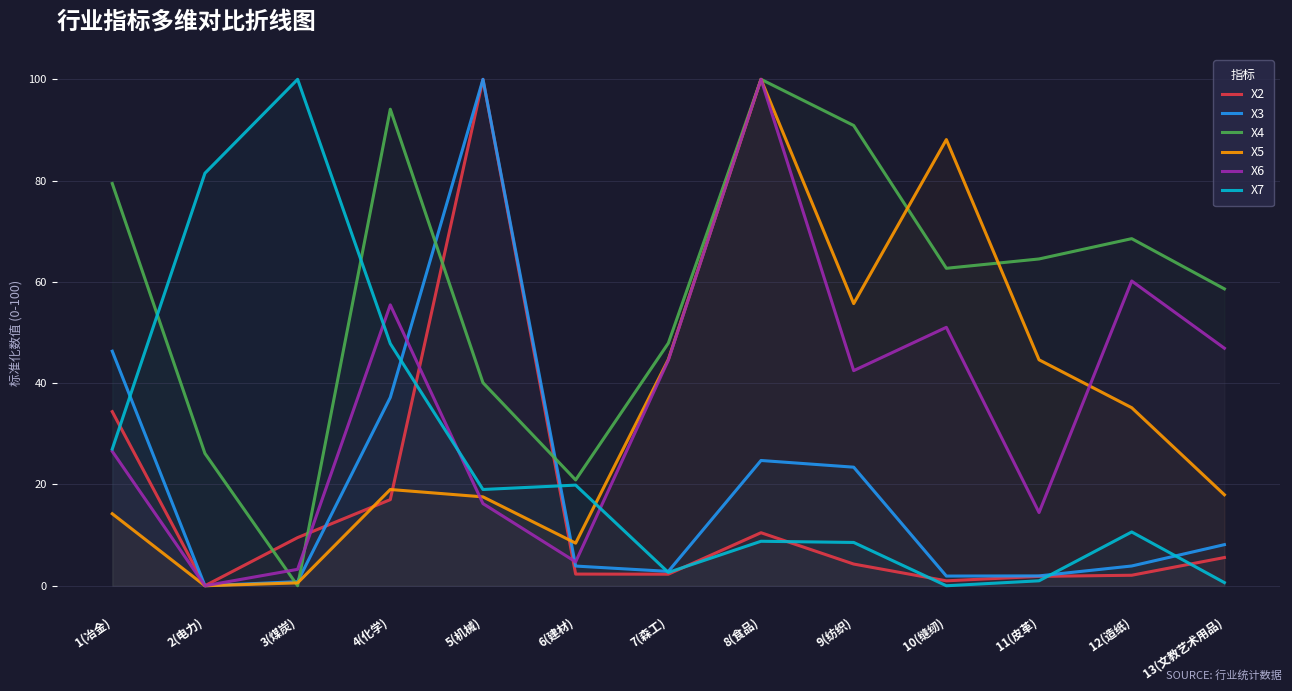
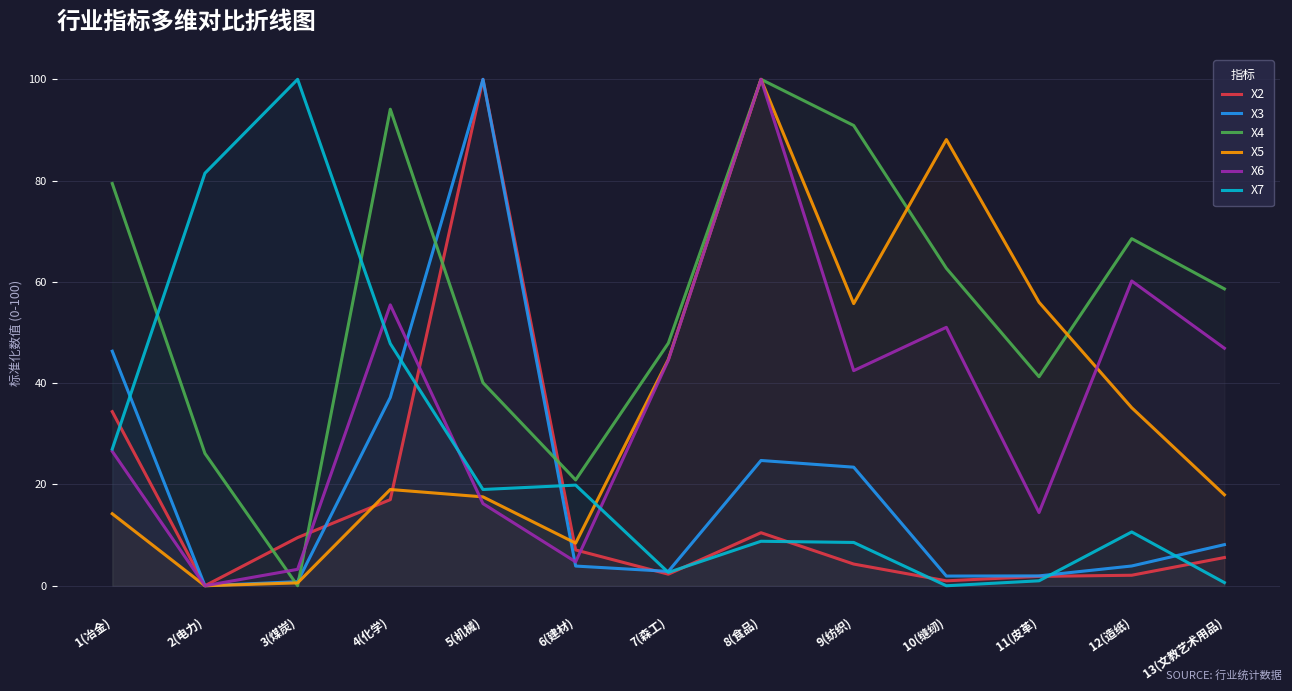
  {
    "X2": {
      "1(冶金)": 34,
      "3(煤炭)": 10,
      "4(化学)": 17,
-     "6(建材)": 2,
+     "6(建材)": 7,
      "8(食品)": 10,
      "9(纺织)": 4,
      "10(缝纫)": 1,
      "12(造纸)": 2,
      "13(文教艺术用品)": 6
    },
    "X4": {
      "1(冶金)": 79,
      "2(电力)": 26,
      "3(煤炭)": 0,
      "4(化学)": 94,
      "5(机械)": 40,
      "6(建材)": 21,
      "7(森工)": 48,
      "9(纺织)": 91,
      "10(缝纫)": 63,
-     "11(皮革)": 65,
+     "11(皮革)": 41,
      "12(造纸)": 69,
      "13(文教艺术用品)": 59
    },
    "X5": {
      "1(冶金)": 14,
      "4(化学)": 19,
      "5(机械)": 18,
      "6(建材)": 8,
      "9(纺织)": 56,
      "10(缝纫)": 88,
-     "11(皮革)": 45,
+     "11(皮革)": 56,
      "12(造纸)": 35,
      "13(文教艺术用品)": 18
    },
    "X6": {
      "3(煤炭)": 3,
      "4(化学)": 55,
      "5(机械)": 16,
      "6(建材)": 5,
      "9(纺织)": 42,
      "10(缝纫)": 51,
      "11(皮革)": 14,
      "12(造纸)": 60,
      "13(文教艺术用品)": 47
    }
  }
